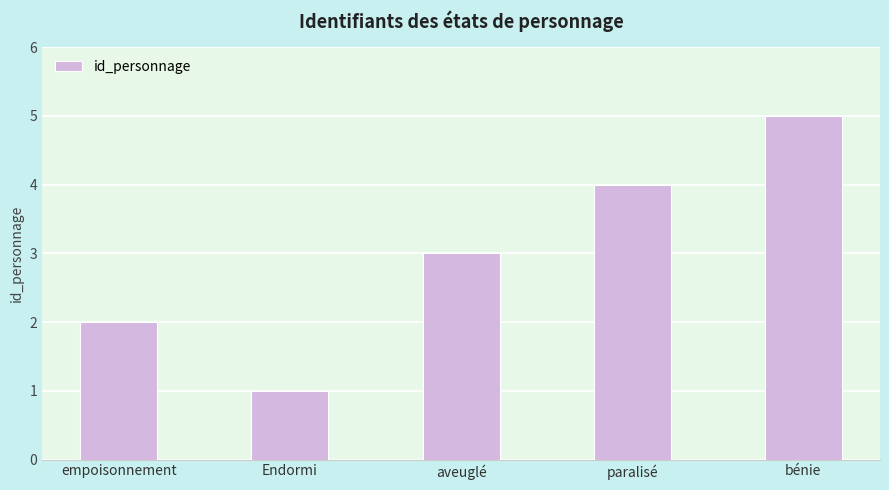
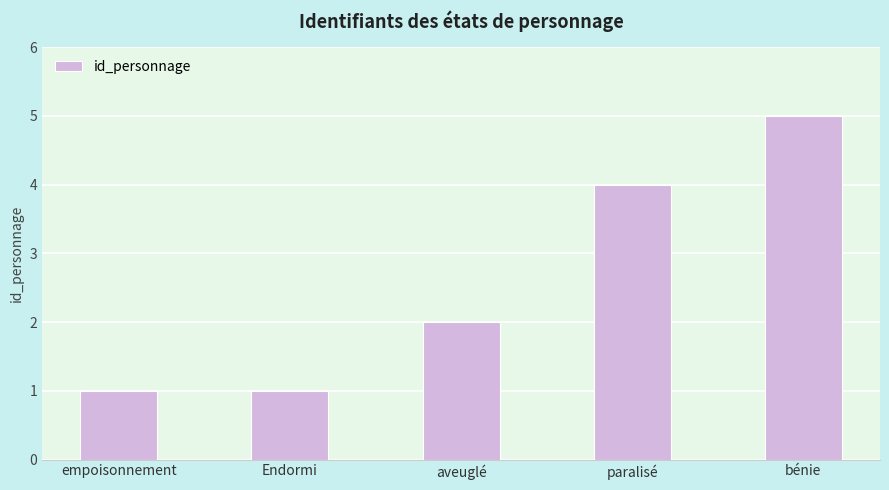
  {
-   "empoisonnement": 2,
+   "empoisonnement": 1,
    "Endormi": 1,
-   "aveuglé": 3,
+   "aveuglé": 2,
    "paralisé": 4,
    "bénie": 5
  }
